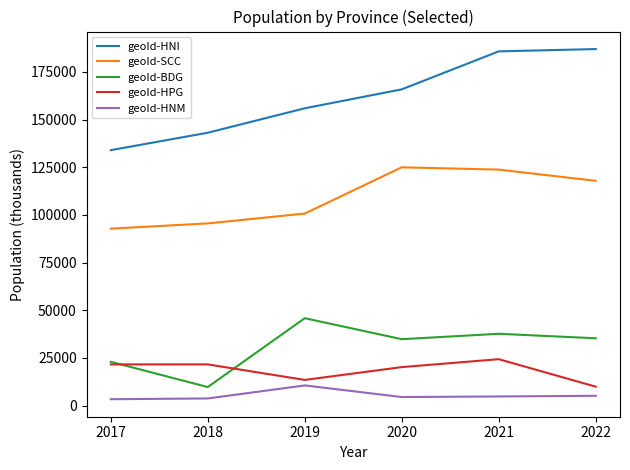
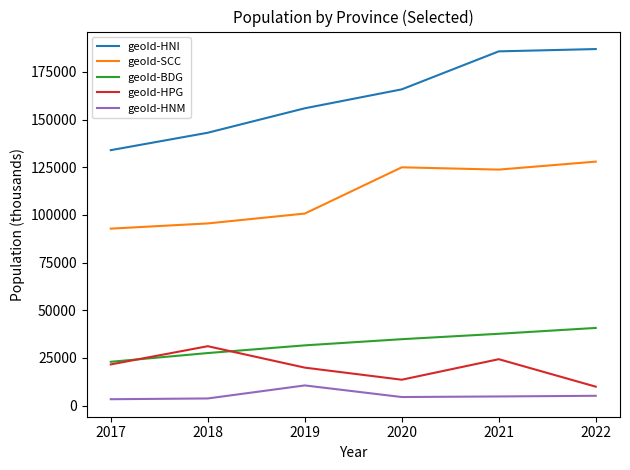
  {
    "geoId-HNI": {
      "2017": 134000,
      "2018": 143000,
      "2019": 156000,
      "2020": 166000,
      "2021": 186000,
      "2022": 187000
    },
    "geoId-SCC": {
      "2017": 93000,
      "2018": 96000,
      "2019": 101000,
      "2020": 125000,
      "2021": 124000,
-     "2022": 118000
+     "2022": 128000
    },
    "geoId-BDG": {
      "2017": 23000,
-     "2018": 10000,
-     "2019": 46000,
+     "2018": 28000,
+     "2019": 32000,
      "2020": 35000,
      "2021": 38000,
-     "2022": 35000
+     "2022": 41000
    },
    "geoId-HPG": {
      "2017": 22000,
-     "2018": 22000,
-     "2019": 13000,
-     "2020": 20000,
+     "2018": 31000,
+     "2019": 20000,
+     "2020": 14000,
      "2021": 24000,
      "2022": 10000
    },
    "geoId-HNM": {
      "2017": 3000,
      "2018": 4000,
      "2019": 11000,
      "2020": 4000,
      "2021": 5000,
      "2022": 5000
    }
  }
